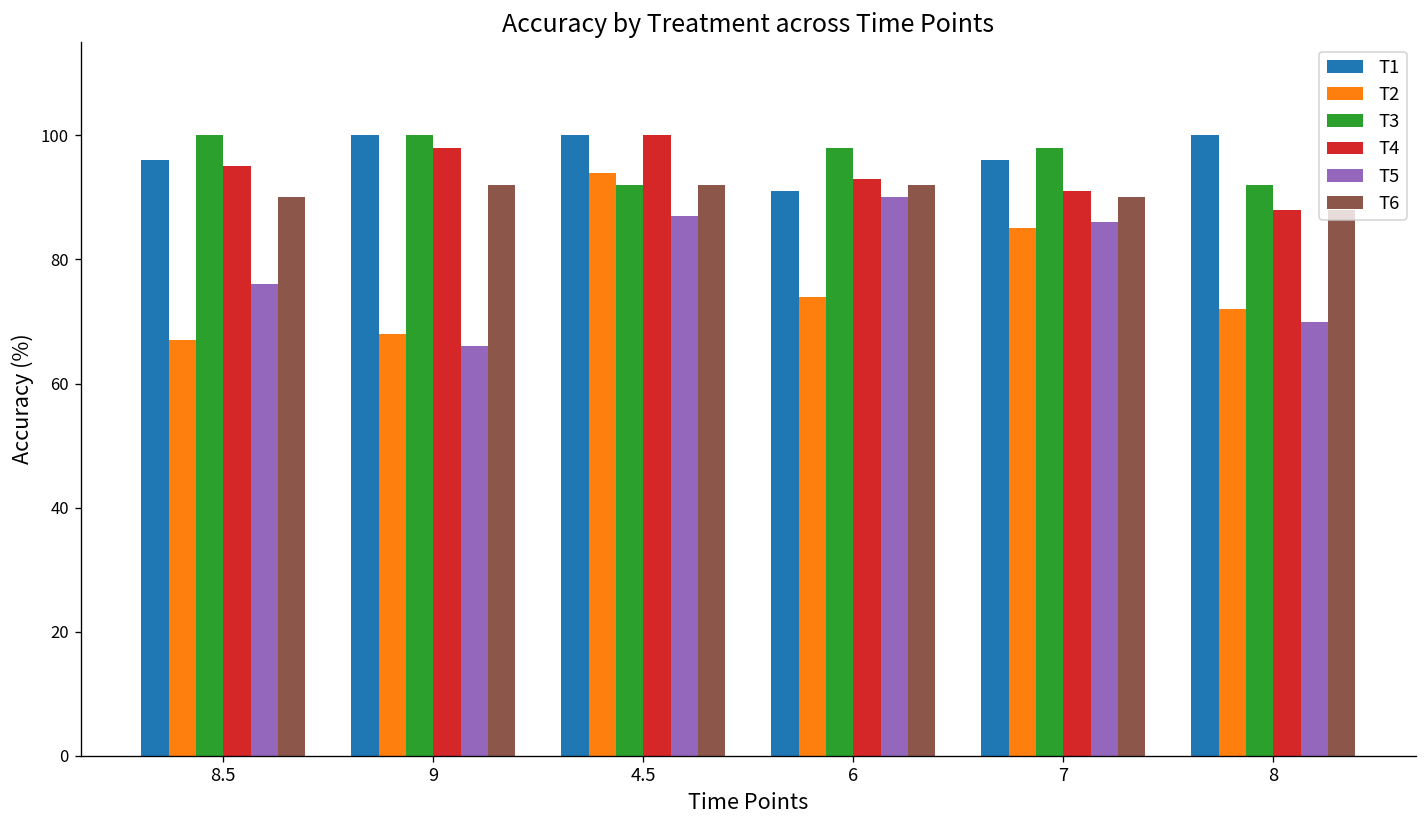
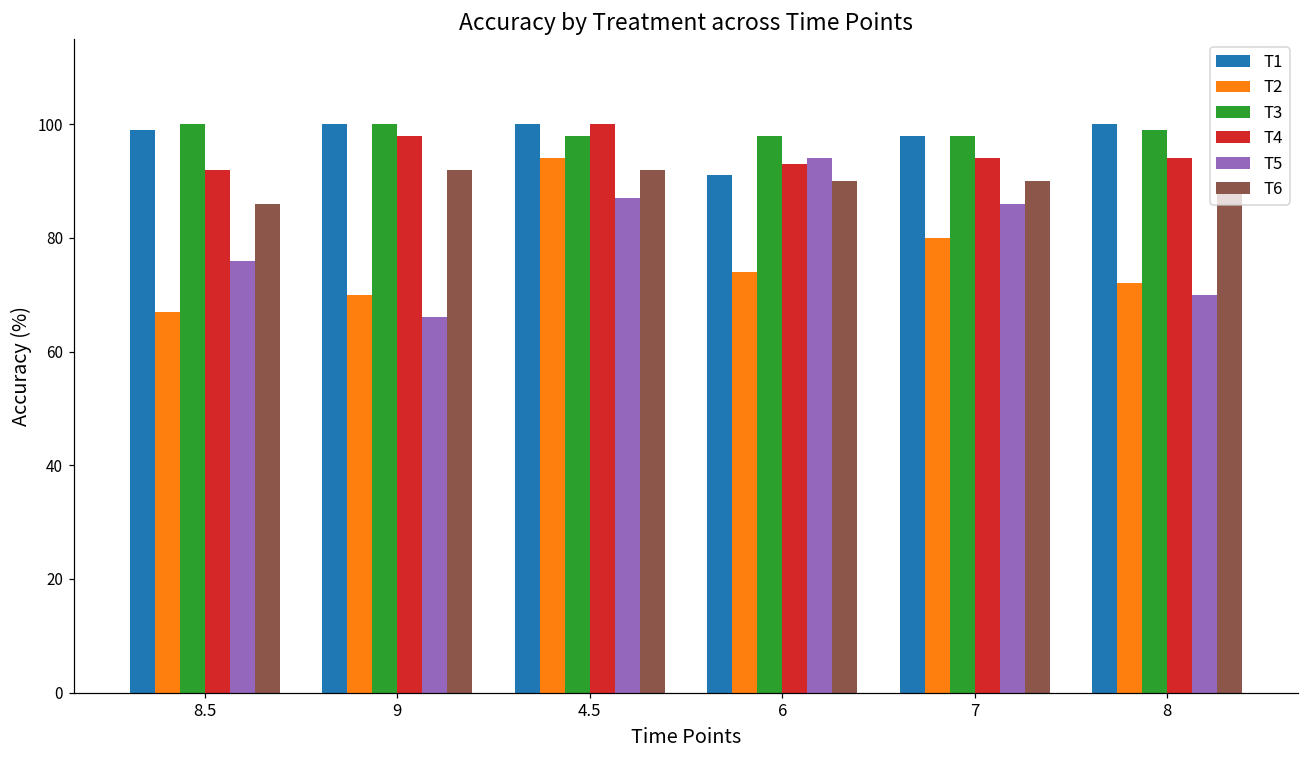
  {
    "T1": {
-     "8.5": 96,
+     "8.5": 99,
      "9": 100,
      "4.5": 100,
      "6": 91,
-     "7": 96,
+     "7": 98,
      "8": 100
    },
    "T2": {
      "8.5": 67,
-     "9": 68,
+     "9": 70,
      "4.5": 94,
      "6": 74,
-     "7": 85,
+     "7": 80,
      "8": 72
    },
    "T3": {
      "8.5": 100,
      "9": 100,
-     "4.5": 92,
+     "4.5": 98,
      "6": 98,
      "7": 98,
-     "8": 92
+     "8": 99
    },
    "T4": {
-     "8.5": 95,
+     "8.5": 92,
      "9": 98,
      "4.5": 100,
      "6": 93,
-     "7": 91,
-     "8": 88
+     "7": 94,
+     "8": 94
    },
    "T5": {
      "8.5": 76,
      "9": 66,
      "4.5": 87,
-     "6": 90,
+     "6": 94,
      "7": 86,
      "8": 70
    },
    "T6": {
-     "8.5": 90,
+     "8.5": 86,
      "9": 92,
      "4.5": 92,
-     "6": 92,
+     "6": 90,
      "7": 90
    }
  }
